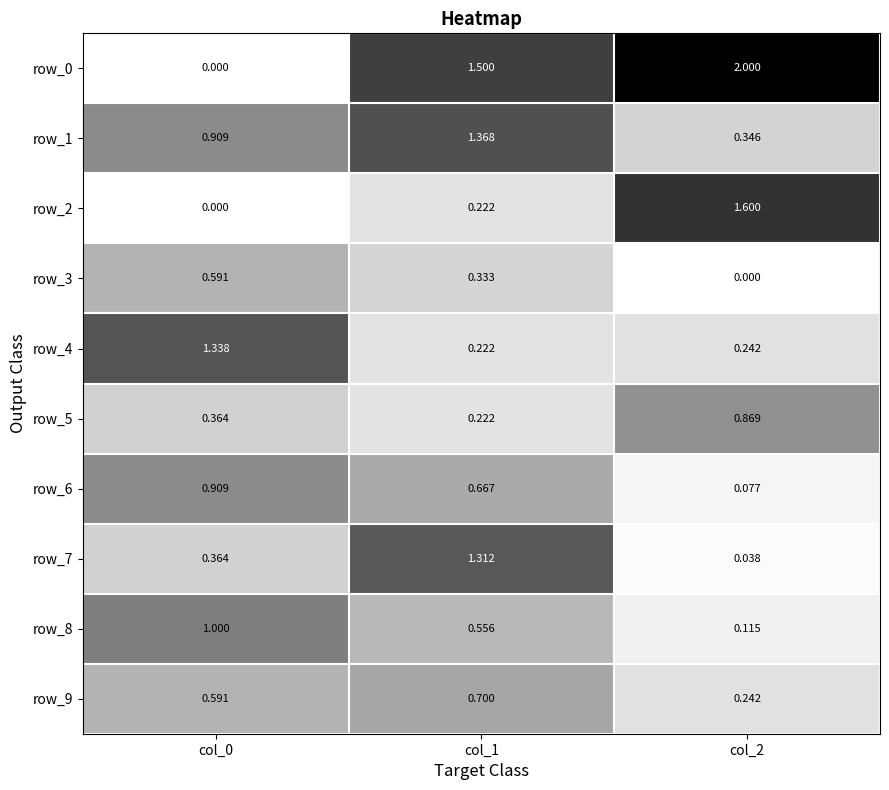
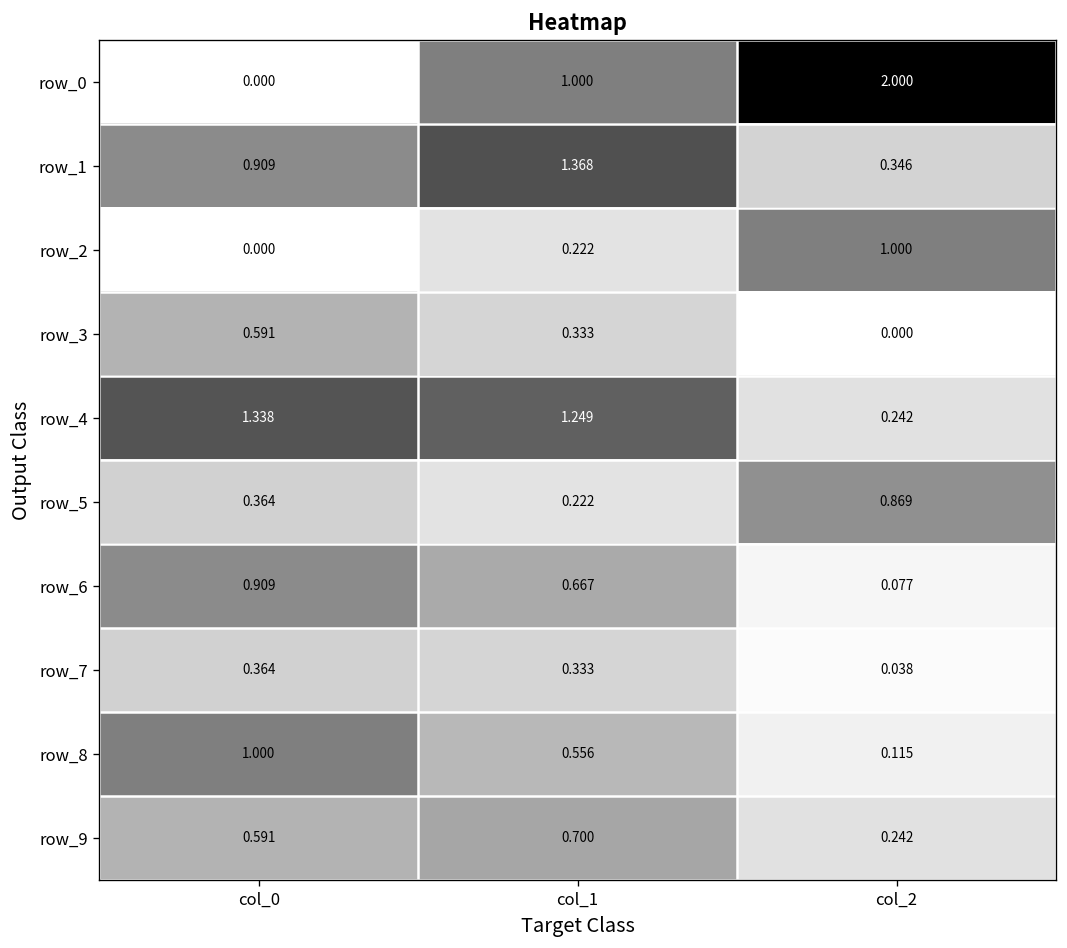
  {
    "row_0": {
      "col_0": 0.000,
-     "col_1": 1.500,
+     "col_1": 1.000,
      "col_2": 2.000
    },
    "row_1": {
      "col_0": 0.909,
      "col_1": 1.368,
      "col_2": 0.346
    },
    "row_2": {
      "col_0": 0.000,
      "col_1": 0.222,
-     "col_2": 1.600
+     "col_2": 1.000
    },
    "row_3": {
      "col_0": 0.591,
      "col_1": 0.333,
      "col_2": 0.000
    },
    "row_4": {
      "col_0": 1.338,
-     "col_1": 0.222,
+     "col_1": 1.249,
      "col_2": 0.242
    },
    "row_5": {
      "col_0": 0.364,
      "col_1": 0.222,
      "col_2": 0.869
    },
    "row_6": {
      "col_0": 0.909,
      "col_1": 0.667,
      "col_2": 0.077
    },
    "row_7": {
      "col_0": 0.364,
-     "col_1": 1.312,
+     "col_1": 0.333,
      "col_2": 0.038
    },
    "row_8": {
      "col_0": 1.000,
      "col_1": 0.556,
      "col_2": 0.115
    },
    "row_9": {
      "col_0": 0.591,
      "col_1": 0.700,
      "col_2": 0.242
    }
  }
